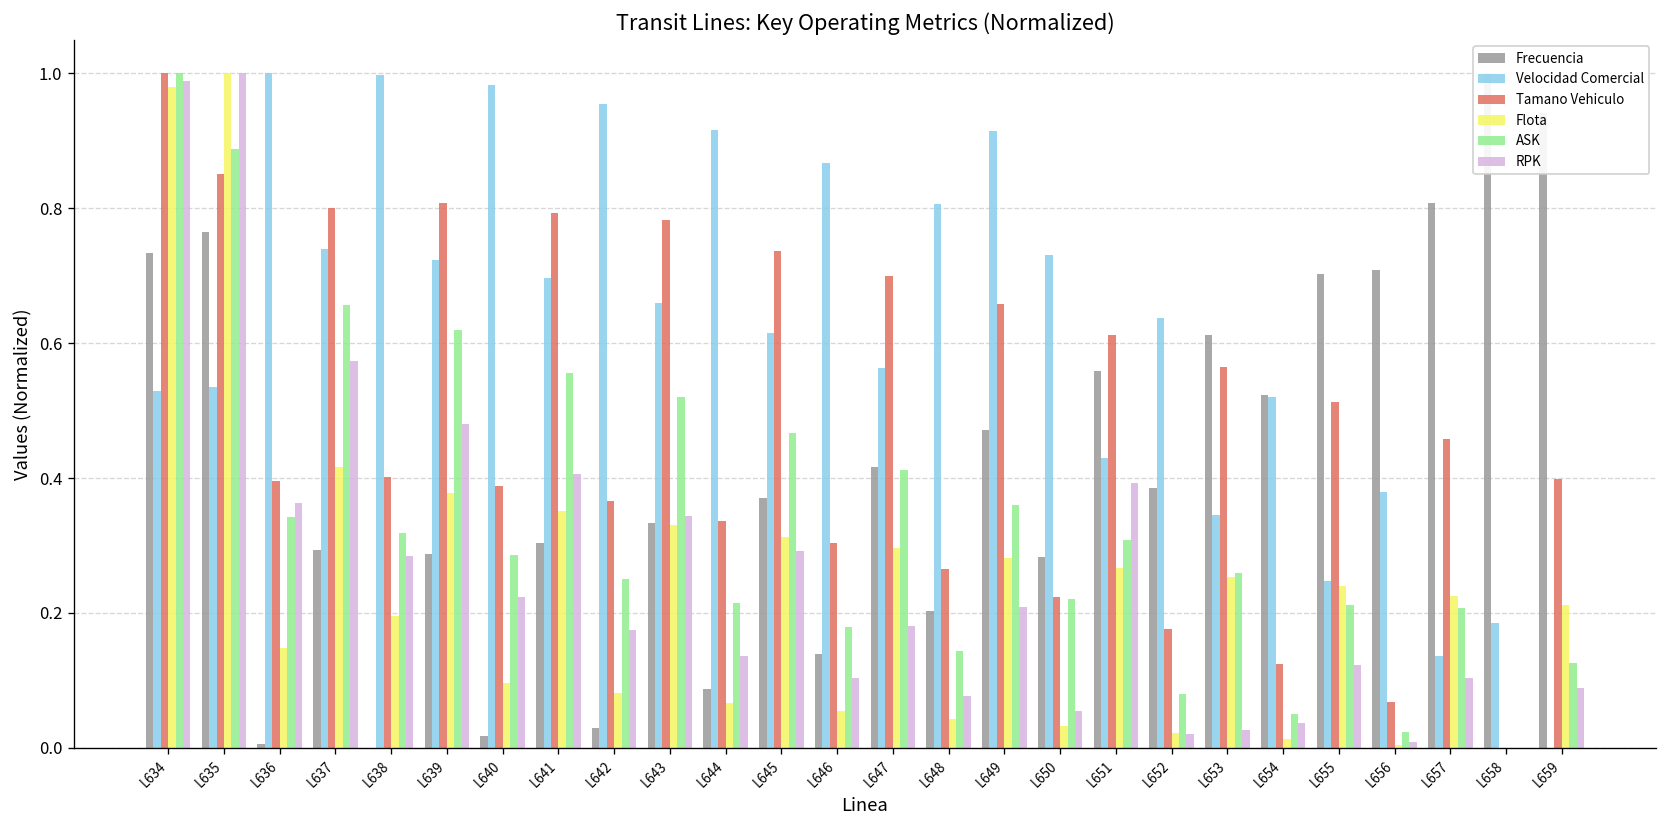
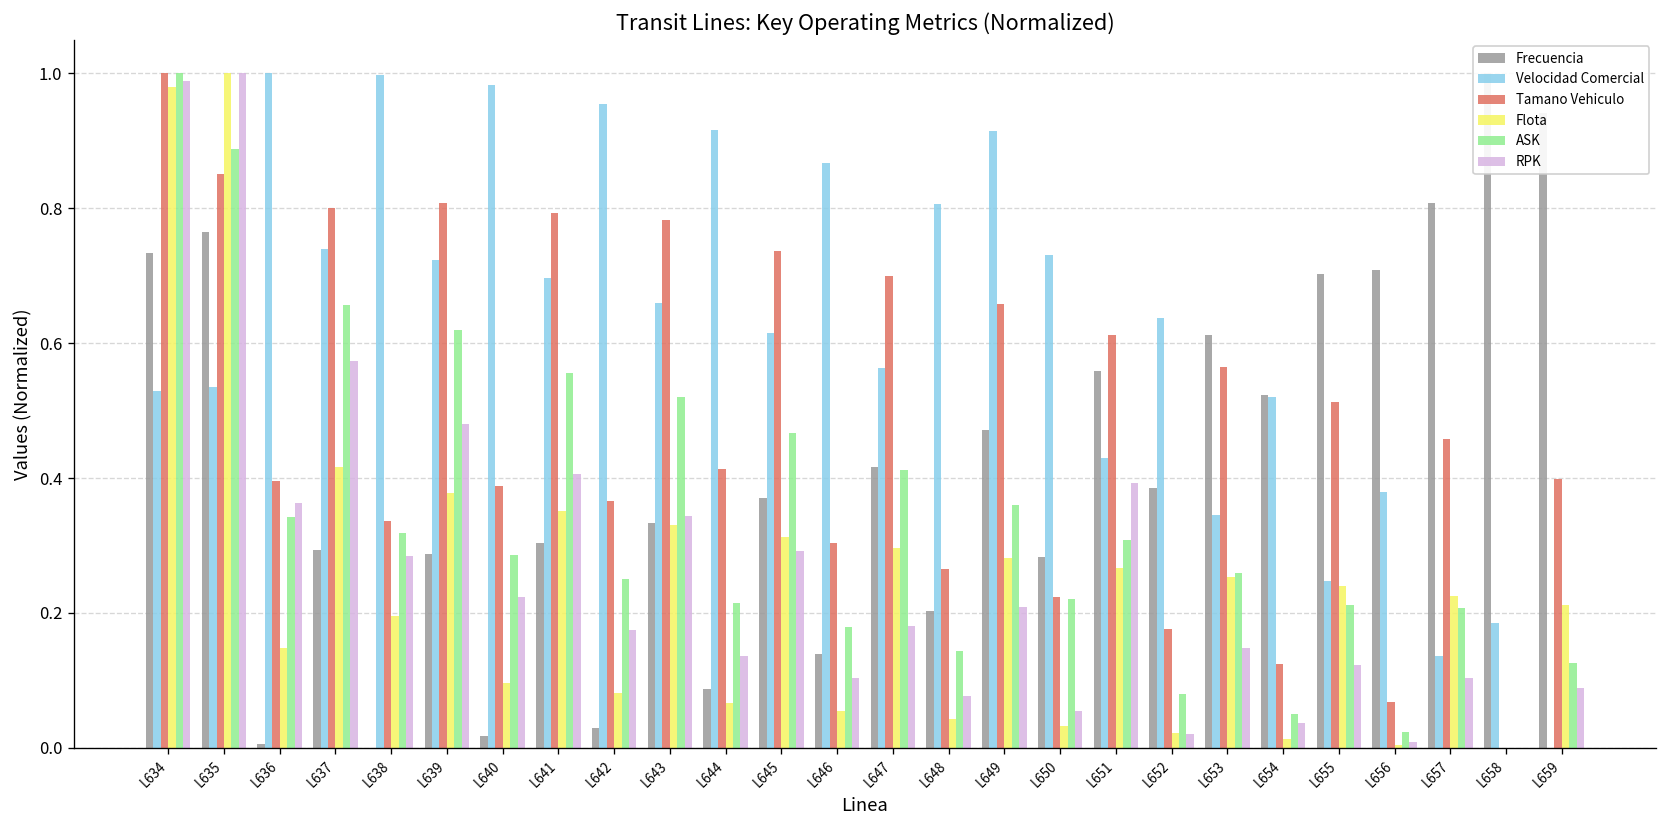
  {
    "Frecuencia": {
      "L634": 0.73,
      "L635": 0.76,
      "L636": 0.01,
      "L637": 0.29,
      "L638": 0.00,
      "L639": 0.29,
      "L640": 0.02,
      "L641": 0.30,
      "L642": 0.03,
      "L643": 0.33,
      "L644": 0.09,
      "L645": 0.37,
      "L646": 0.14,
      "L647": 0.42,
      "L648": 0.20,
      "L649": 0.47,
      "L650": 0.28,
      "L651": 0.56,
      "L652": 0.39,
      "L653": 0.61,
      "L654": 0.52,
      "L655": 0.70,
      "L656": 0.71,
      "L657": 0.81
    },
    "Velocidad Comercial": {
      "L634": 0.53,
      "L635": 0.53,
      "L636": 1.00,
      "L637": 0.74,
      "L638": 1.00,
      "L639": 0.72,
      "L640": 0.98,
      "L641": 0.70,
      "L642": 0.95,
      "L643": 0.66,
      "L644": 0.92,
      "L645": 0.62,
      "L646": 0.87,
      "L647": 0.56,
      "L648": 0.81,
      "L649": 0.91,
      "L650": 0.73,
      "L651": 0.43,
      "L652": 0.64,
      "L653": 0.35,
      "L654": 0.52,
      "L655": 0.25,
      "L656": 0.38,
      "L657": 0.14,
      "L658": 0.18,
      "L659": 0.00
    },
    "Tamano Vehiculo": {
      "L634": 1.00,
      "L635": 0.85,
      "L636": 0.40,
      "L637": 0.80,
-     "L638": 0.40,
+     "L638": 0.34,
      "L639": 0.81,
      "L640": 0.39,
      "L641": 0.79,
      "L642": 0.37,
      "L643": 0.78,
-     "L644": 0.34,
+     "L644": 0.41,
      "L645": 0.74,
      "L646": 0.30,
      "L647": 0.70,
      "L648": 0.27,
      "L649": 0.66,
      "L650": 0.22,
      "L651": 0.61,
      "L652": 0.18,
      "L653": 0.56,
      "L654": 0.12,
      "L655": 0.51,
      "L656": 0.07,
      "L657": 0.46,
      "L658": 0.00,
      "L659": 0.40
    },
    "Flota": {
      "L634": 0.98,
      "L635": 1.00,
      "L636": 0.15,
      "L637": 0.42,
      "L638": 0.20,
      "L639": 0.38,
      "L640": 0.10,
      "L641": 0.35,
      "L642": 0.08,
      "L643": 0.33,
      "L644": 0.07,
      "L645": 0.31,
      "L646": 0.05,
      "L647": 0.30,
      "L648": 0.04,
      "L649": 0.28,
      "L650": 0.03,
      "L651": 0.27,
      "L652": 0.02,
      "L653": 0.25,
      "L654": 0.01,
      "L655": 0.24,
      "L656": 0.00,
      "L657": 0.22,
      "L658": 0.00,
      "L659": 0.21
    },
    "ASK": {
      "L634": 1.00,
      "L635": 0.89,
      "L636": 0.34,
      "L637": 0.66,
      "L638": 0.32,
      "L639": 0.62,
      "L640": 0.29,
      "L641": 0.56,
      "L642": 0.25,
      "L643": 0.52,
      "L644": 0.21,
      "L645": 0.47,
      "L646": 0.18,
      "L647": 0.41,
      "L648": 0.14,
      "L649": 0.36,
      "L650": 0.22,
      "L651": 0.31,
      "L652": 0.08,
      "L653": 0.26,
      "L654": 0.05,
      "L655": 0.21,
      "L656": 0.02,
      "L657": 0.21,
      "L658": 0.00,
      "L659": 0.13
    },
    "RPK": {
      "L634": 0.99,
      "L635": 1.00,
      "L636": 0.36,
      "L637": 0.57,
      "L638": 0.28,
      "L639": 0.48,
      "L640": 0.22,
      "L641": 0.41,
      "L642": 0.18,
      "L643": 0.34,
      "L644": 0.14,
      "L645": 0.29,
      "L646": 0.10,
      "L647": 0.18,
      "L648": 0.08,
      "L649": 0.21,
      "L650": 0.06,
      "L651": 0.39,
      "L652": 0.02,
-     "L653": 0.03,
+     "L653": 0.15,
      "L654": 0.04,
      "L655": 0.12,
      "L656": 0.01,
      "L657": 0.10,
      "L658": 0.00,
      "L659": 0.09
    }
  }
